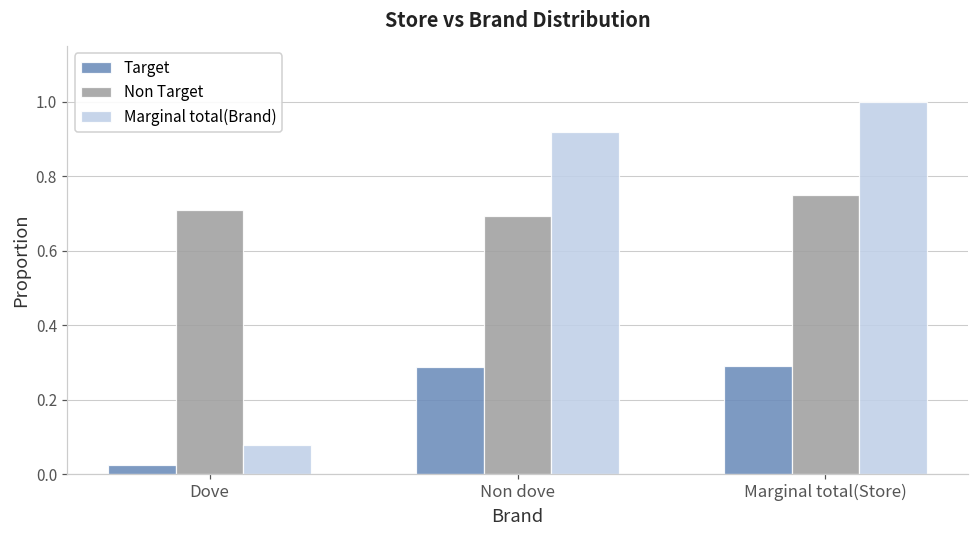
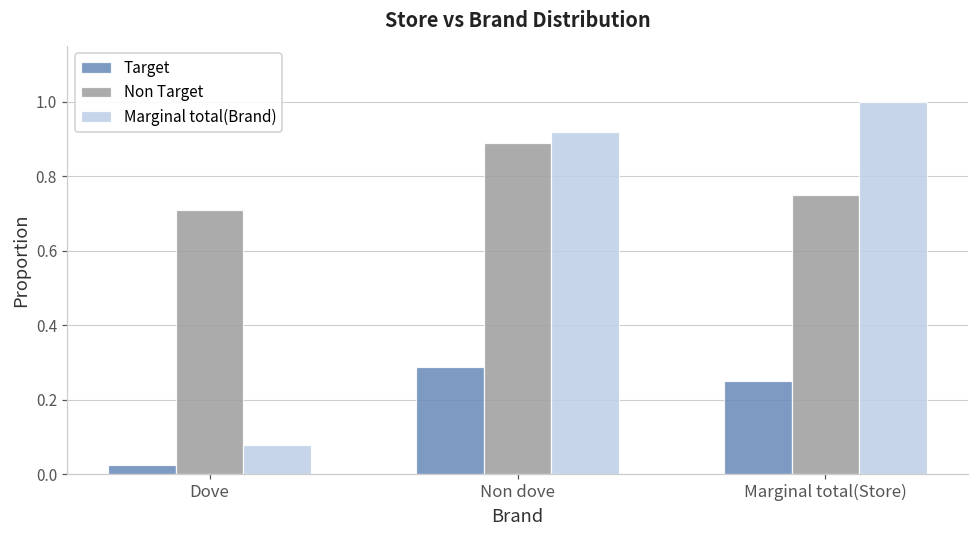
  {
    "Target": {
      "Dove": 0.02,
      "Non dove": 0.29,
-     "Marginal total(Store)": 0.29
+     "Marginal total(Store)": 0.25
    },
    "Non Target": {
      "Dove": 0.71,
-     "Non dove": 0.69,
+     "Non dove": 0.89,
      "Marginal total(Store)": 0.75
    },
    "Marginal total(Brand)": {
      "Dove": 0.08,
      "Non dove": 0.92,
      "Marginal total(Store)": 1.00
    }
  }
